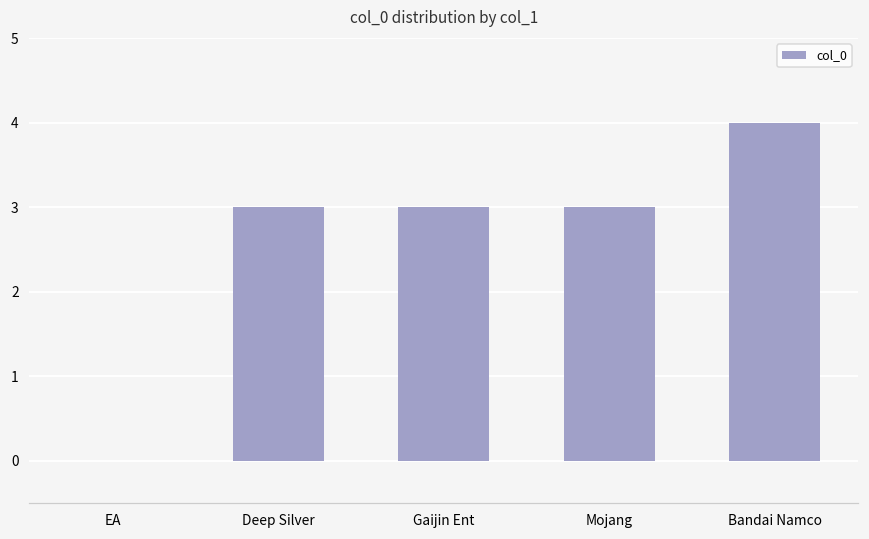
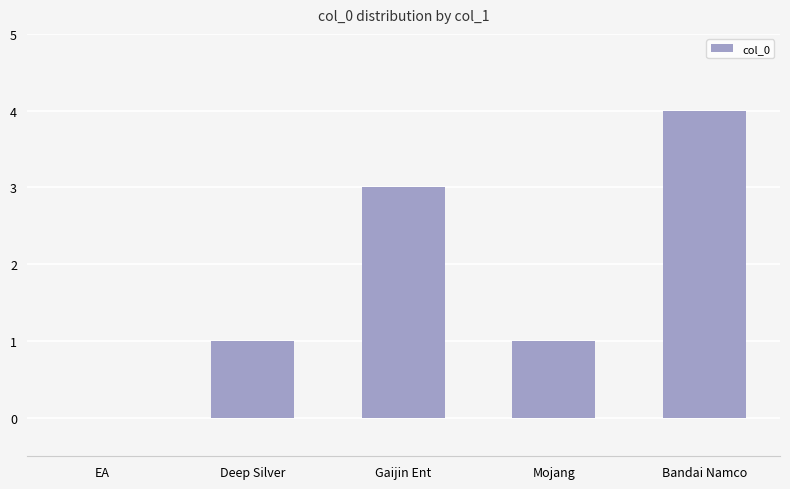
  {
    "EA": 0,
-   "Deep Silver": 3,
+   "Deep Silver": 1,
    "Gaijin Ent": 3,
-   "Mojang": 3,
+   "Mojang": 1,
    "Bandai Namco": 4
  }
